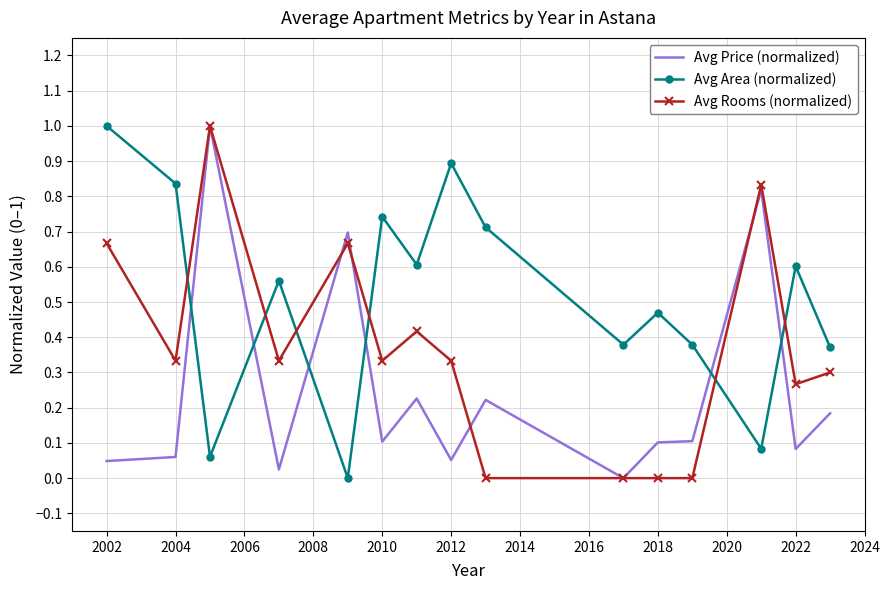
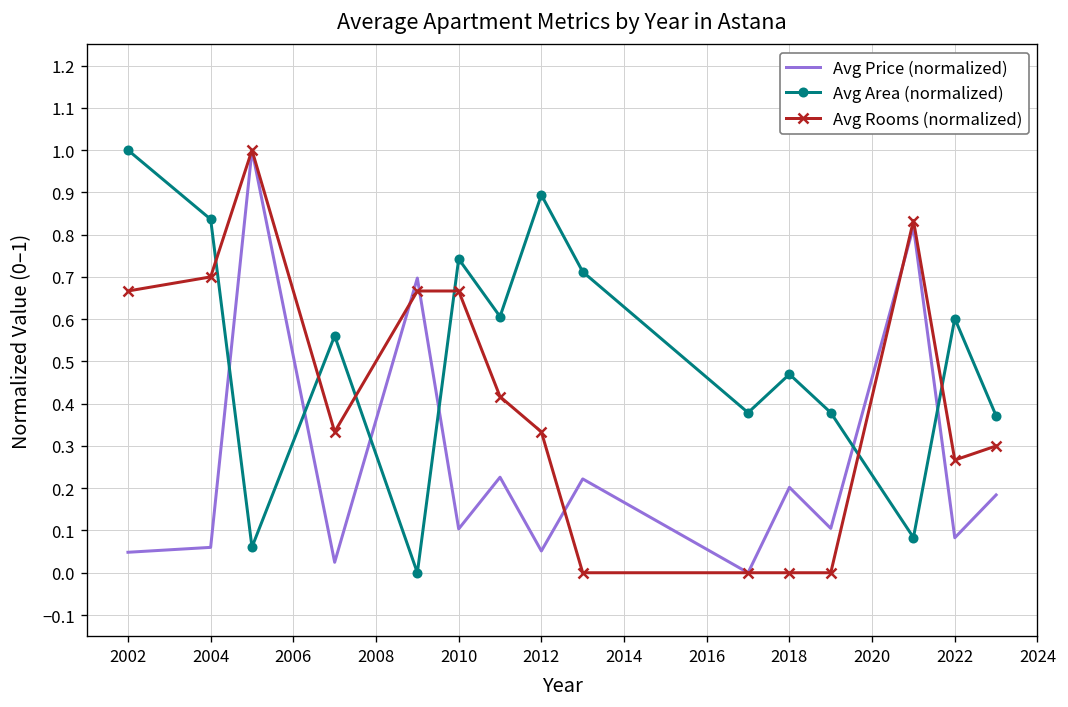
  {
    "Avg Price (normalized)": {
      "2002": 0.05,
      "2004": 0.06,
      "2010": 0.10,
      "2012": 0.05,
-     "2018": 0.10,
+     "2018": 0.20,
      "2022": 0.08
    },
    "Avg Area (normalized)": {
      "2002": 1.00,
      "2004": 0.84,
      "2010": 0.74,
      "2012": 0.89,
      "2018": 0.47,
      "2022": 0.60
    },
    "Avg Rooms (normalized)": {
      "2002": 0.67,
-     "2004": 0.33,
-     "2010": 0.33,
+     "2004": 0.70,
+     "2010": 0.67,
      "2012": 0.33,
      "2018": 0.00,
      "2022": 0.27
    }
  }
